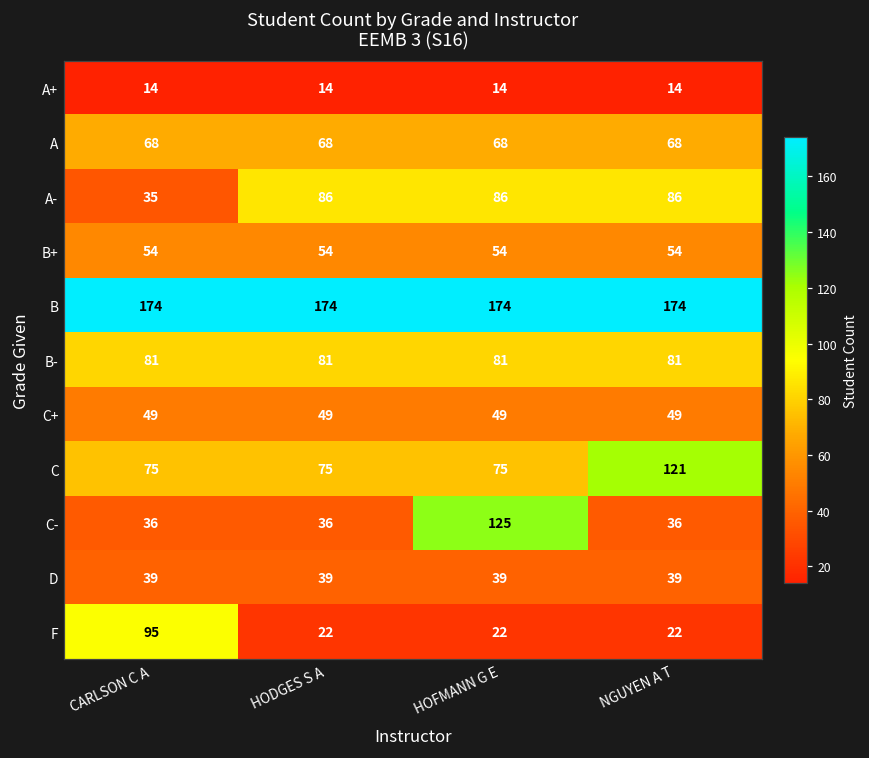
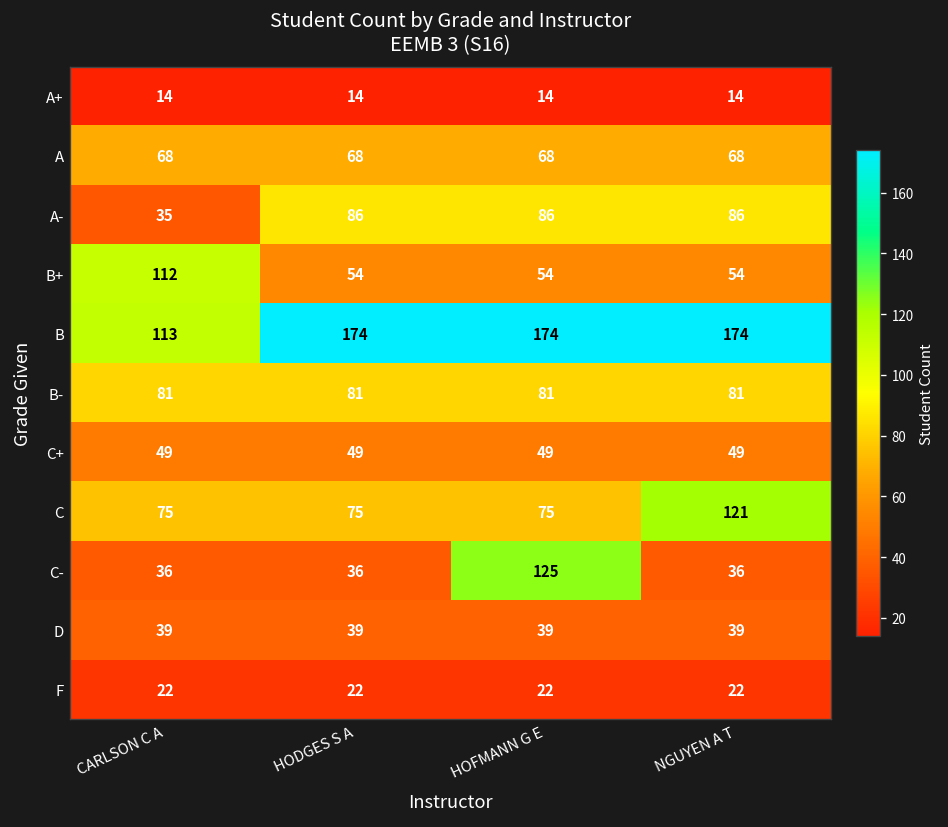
  {
    "A+": {
      "CARLSON C A": 14,
      "HODGES S A": 14,
      "HOFMANN G E": 14,
      "NGUYEN A T": 14
    },
    "A": {
      "CARLSON C A": 68,
      "HODGES S A": 68,
      "HOFMANN G E": 68,
      "NGUYEN A T": 68
    },
    "A-": {
      "CARLSON C A": 35,
      "HODGES S A": 86,
      "HOFMANN G E": 86,
      "NGUYEN A T": 86
    },
    "B+": {
-     "CARLSON C A": 54,
+     "CARLSON C A": 112,
      "HODGES S A": 54,
      "HOFMANN G E": 54,
      "NGUYEN A T": 54
    },
    "B": {
-     "CARLSON C A": 174,
+     "CARLSON C A": 113,
      "HODGES S A": 174,
      "HOFMANN G E": 174,
      "NGUYEN A T": 174
    },
    "B-": {
      "CARLSON C A": 81,
      "HODGES S A": 81,
      "HOFMANN G E": 81,
      "NGUYEN A T": 81
    },
    "C+": {
      "CARLSON C A": 49,
      "HODGES S A": 49,
      "HOFMANN G E": 49,
      "NGUYEN A T": 49
    },
    "C": {
      "CARLSON C A": 75,
      "HODGES S A": 75,
      "HOFMANN G E": 75,
      "NGUYEN A T": 121
    },
    "C-": {
      "CARLSON C A": 36,
      "HODGES S A": 36,
      "HOFMANN G E": 125,
      "NGUYEN A T": 36
    },
    "D": {
      "CARLSON C A": 39,
      "HODGES S A": 39,
      "HOFMANN G E": 39,
      "NGUYEN A T": 39
    },
    "F": {
-     "CARLSON C A": 95,
+     "CARLSON C A": 22,
      "HODGES S A": 22,
      "HOFMANN G E": 22,
      "NGUYEN A T": 22
    }
  }
